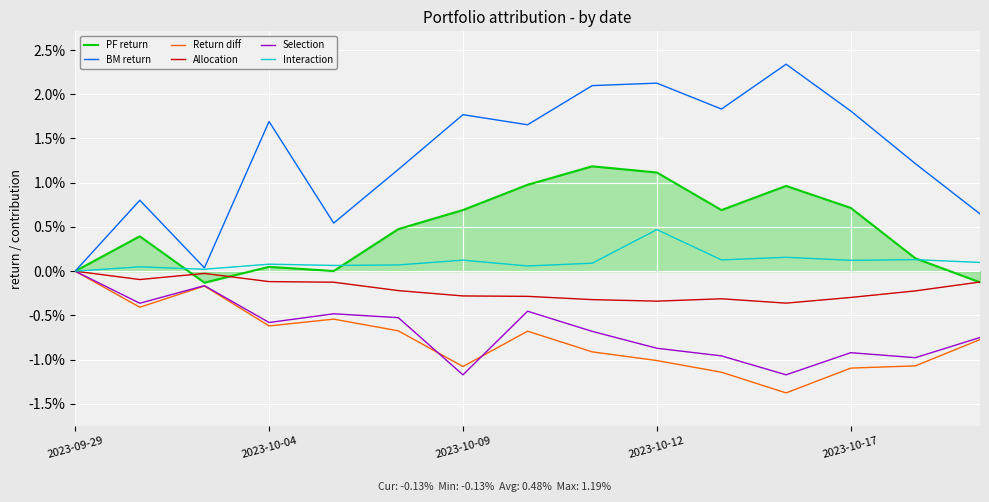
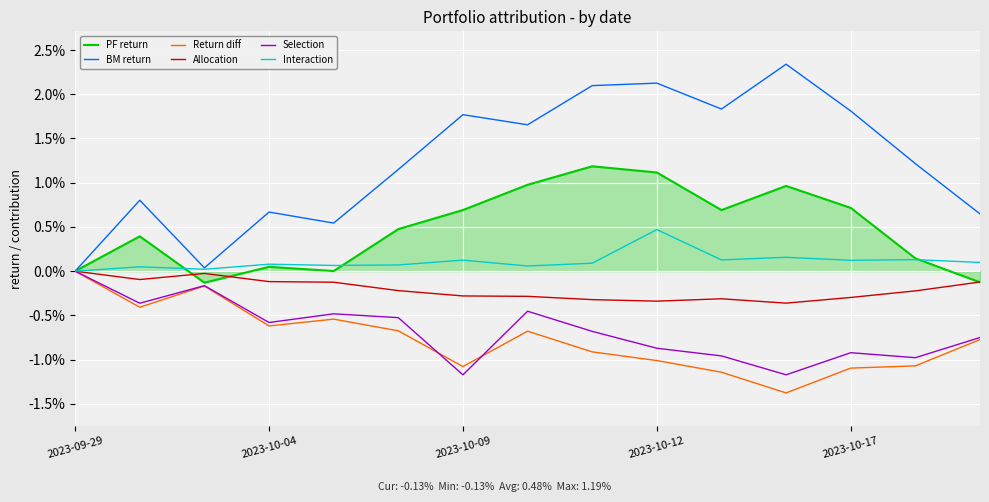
  {
    "BM return": {
-     "2023-10-04": "1.7%",
+     "2023-10-04": "0.7%",
      "2023-10-09": "1.8%",
      "2023-10-12": "2.1%",
      "2023-10-17": "1.8%"
    },
    "Return diff": {
      "2023-10-04": "-0.6%",
      "2023-10-09": "-1.1%",
      "2023-10-12": "-1.0%",
      "2023-10-17": "-1.1%"
    },
    "Allocation": {
      "2023-10-04": "-0.1%",
      "2023-10-09": "-0.3%",
      "2023-10-12": "-0.3%",
      "2023-10-17": "-0.3%"
    },
    "Selection": {
      "2023-10-04": "-0.6%",
      "2023-10-09": "-1.2%",
      "2023-10-12": "-0.9%",
      "2023-10-17": "-0.9%"
    },
    "Interaction": {
      "2023-10-04": "0.1%",
      "2023-10-09": "0.1%",
      "2023-10-12": "0.5%",
      "2023-10-17": "0.1%"
    }
  }
